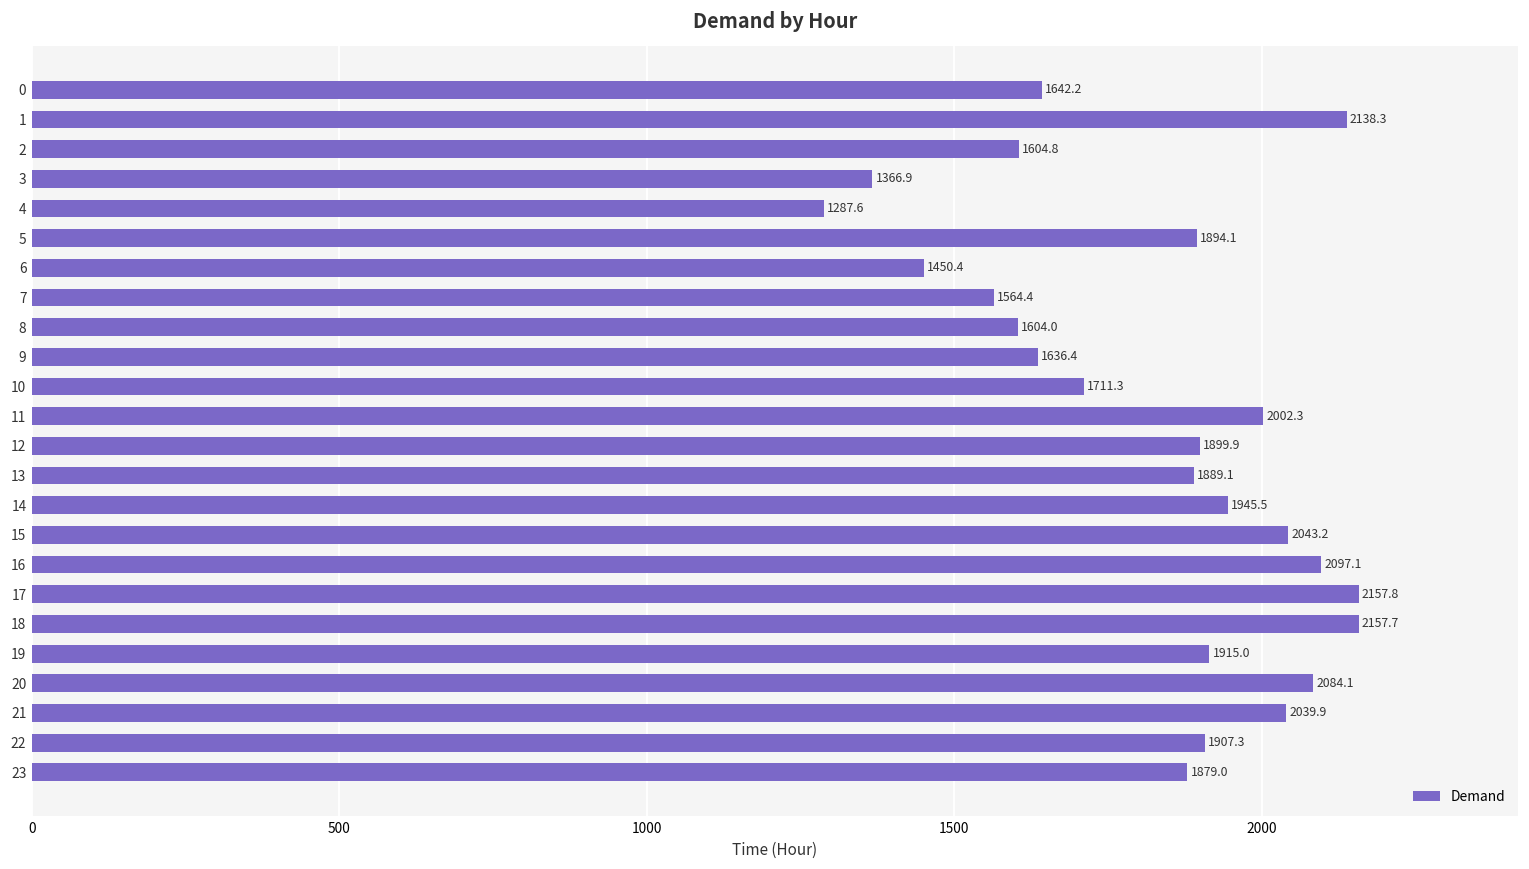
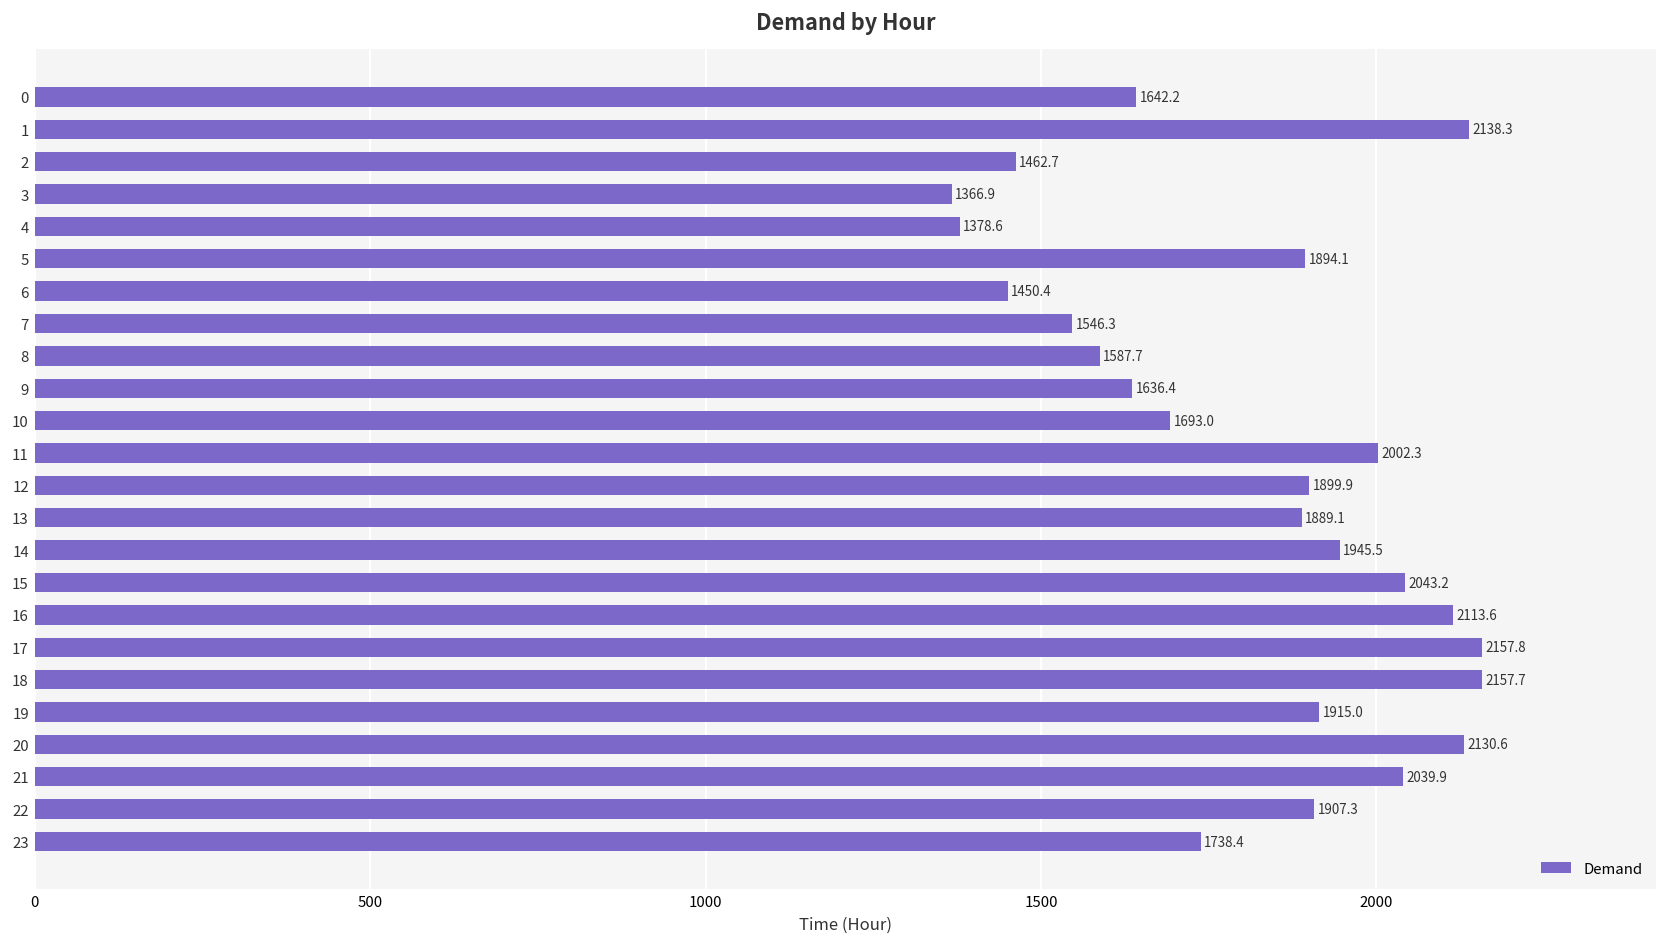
  {
    "0": 1642.2,
    "1": 2138.3,
-   "2": 1604.8,
+   "2": 1462.7,
    "3": 1366.9,
-   "4": 1287.6,
+   "4": 1378.6,
    "5": 1894.1,
    "6": 1450.4,
-   "7": 1564.4,
-   "8": 1604.0,
+   "7": 1546.3,
+   "8": 1587.7,
    "9": 1636.4,
-   "10": 1711.3,
+   "10": 1693.0,
    "11": 2002.3,
    "12": 1899.9,
    "13": 1889.1,
    "14": 1945.5,
    "15": 2043.2,
-   "16": 2097.1,
+   "16": 2113.6,
    "17": 2157.8,
    "18": 2157.7,
    "19": 1915.0,
-   "20": 2084.1,
+   "20": 2130.6,
    "21": 2039.9,
    "22": 1907.3,
-   "23": 1879.0
+   "23": 1738.4
  }
